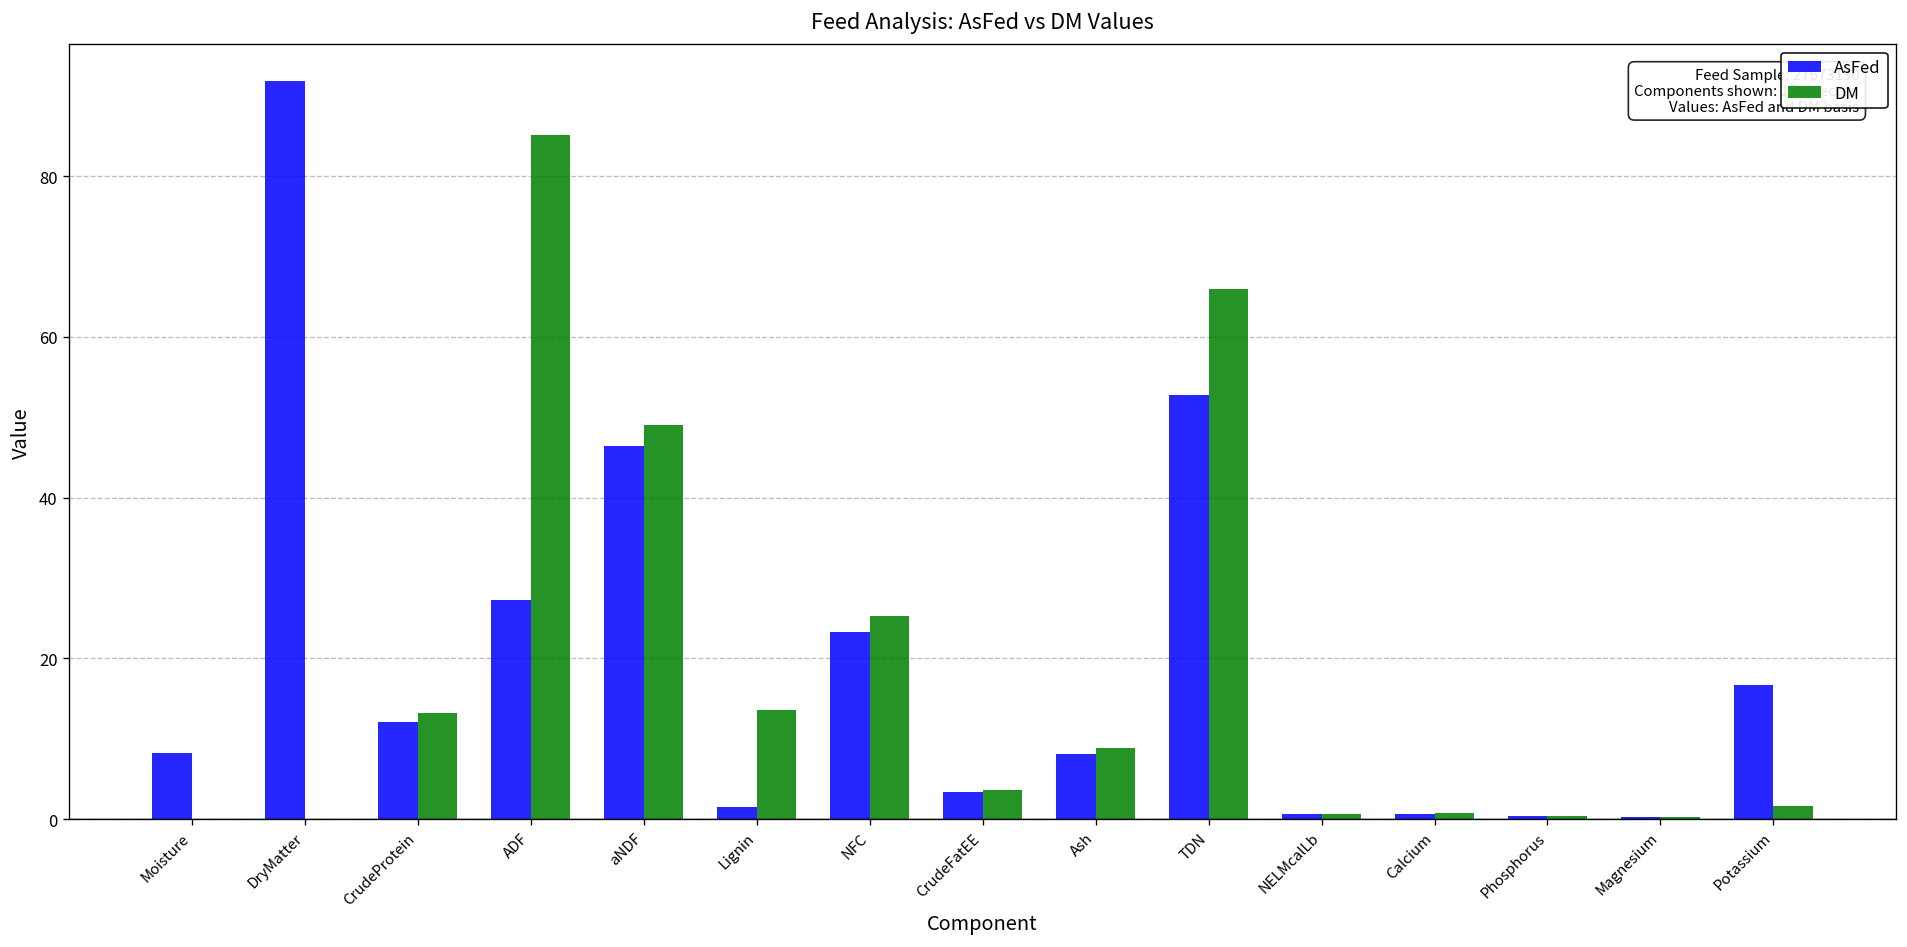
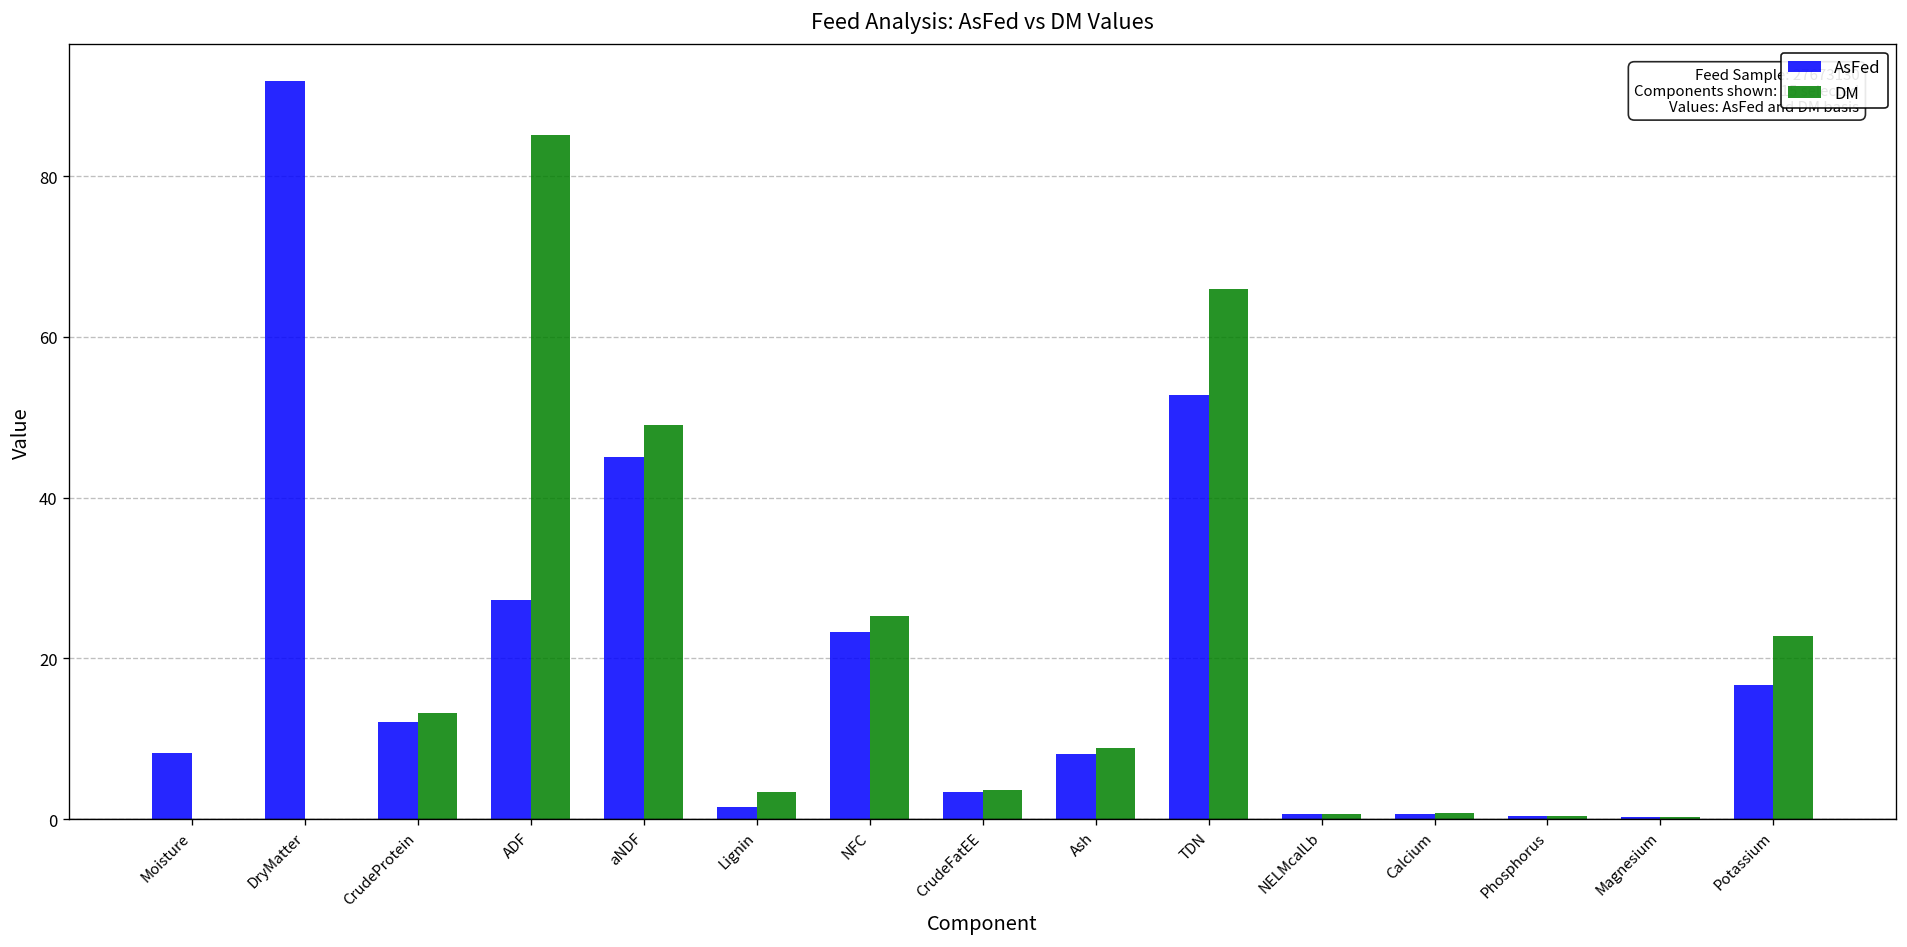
  {
    "AsFed": {
      "Moisture": 8,
      "DryMatter": 92,
      "CrudeProtein": 12,
      "ADF": 27,
-     "aNDF": 46,
+     "aNDF": 45,
      "Lignin": 2,
      "NFC": 23,
      "CrudeFatEE": 3,
      "Ash": 8,
      "TDN": 53,
      "NELMcalLb": 1,
      "Calcium": 1,
      "Potassium": 17
    },
    "DM": {
      "Moisture": 0,
      "DryMatter": 0,
      "CrudeProtein": 13,
      "ADF": 85,
      "aNDF": 49,
-     "Lignin": 14,
+     "Lignin": 3,
      "NFC": 25,
      "CrudeFatEE": 4,
      "Ash": 9,
      "TDN": 66,
      "NELMcalLb": 1,
      "Calcium": 1,
-     "Potassium": 2
+     "Potassium": 23
    }
  }
